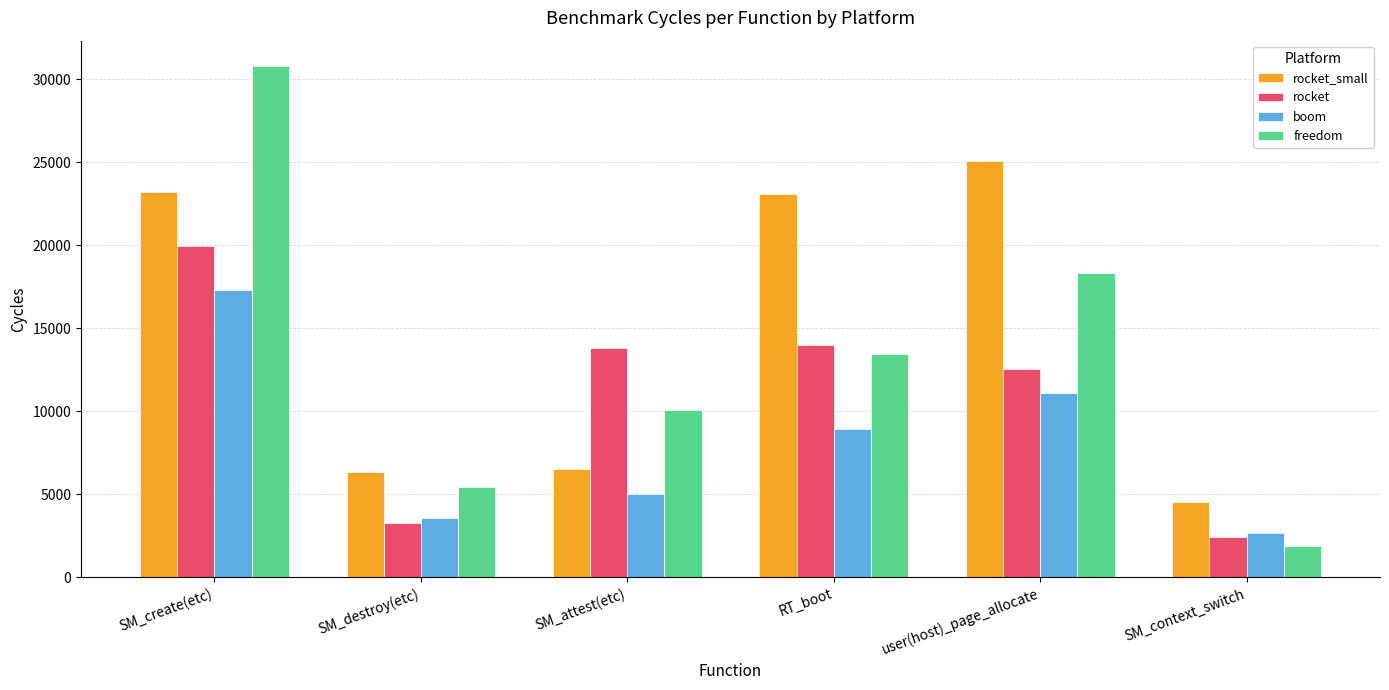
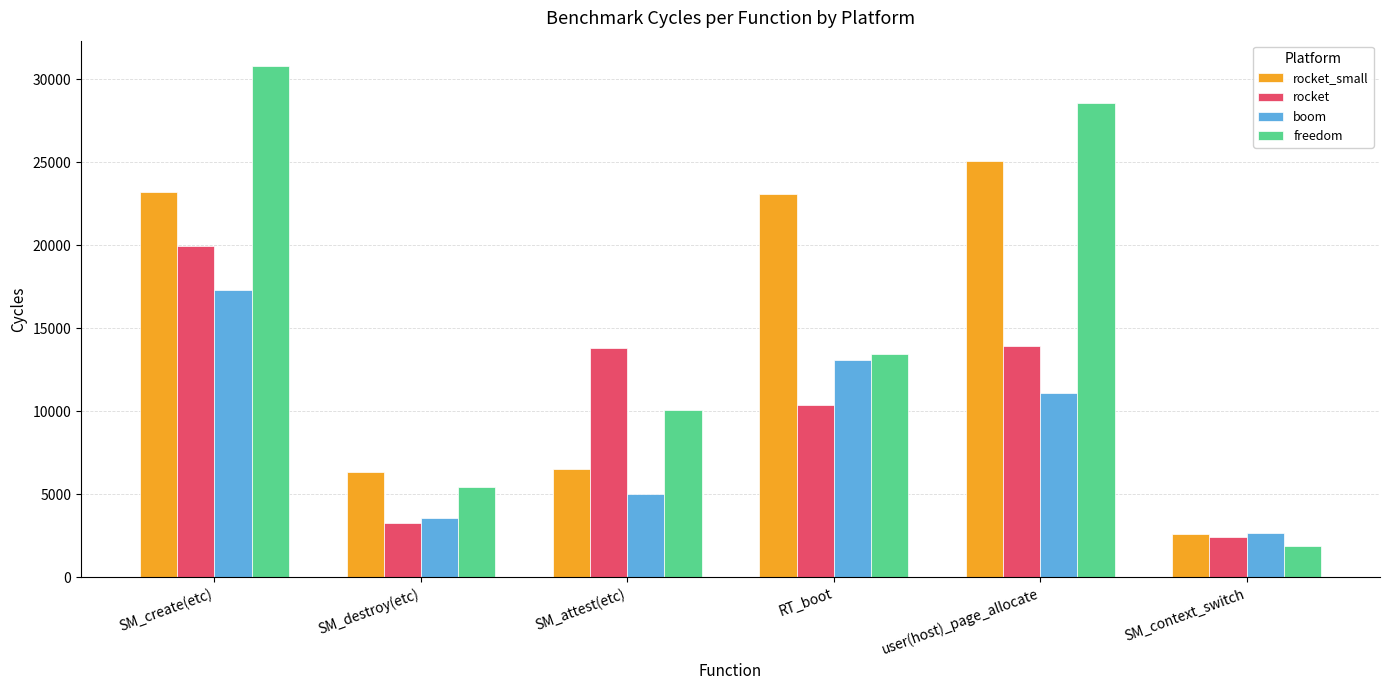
  {
    "rocket_small": {
      "SM_create(etc)": 23200,
      "SM_destroy(etc)": 6400,
      "SM_attest(etc)": 6500,
      "RT_boot": 23100,
      "user(host)_page_allocate": 25100,
-     "SM_context_switch": 4500
+     "SM_context_switch": 2600
    },
    "rocket": {
      "SM_create(etc)": 20000,
      "SM_destroy(etc)": 3300,
      "SM_attest(etc)": 13800,
-     "RT_boot": 14000,
-     "user(host)_page_allocate": 12600,
+     "RT_boot": 10400,
+     "user(host)_page_allocate": 13900,
      "SM_context_switch": 2400
    },
    "boom": {
      "SM_create(etc)": 17300,
      "SM_destroy(etc)": 3600,
      "SM_attest(etc)": 5000,
-     "RT_boot": 9000,
+     "RT_boot": 13100,
      "user(host)_page_allocate": 11100,
      "SM_context_switch": 2700
    },
    "freedom": {
      "SM_create(etc)": 30800,
      "SM_destroy(etc)": 5400,
      "SM_attest(etc)": 10100,
      "RT_boot": 13400,
-     "user(host)_page_allocate": 18300,
+     "user(host)_page_allocate": 28600,
      "SM_context_switch": 1900
    }
  }
